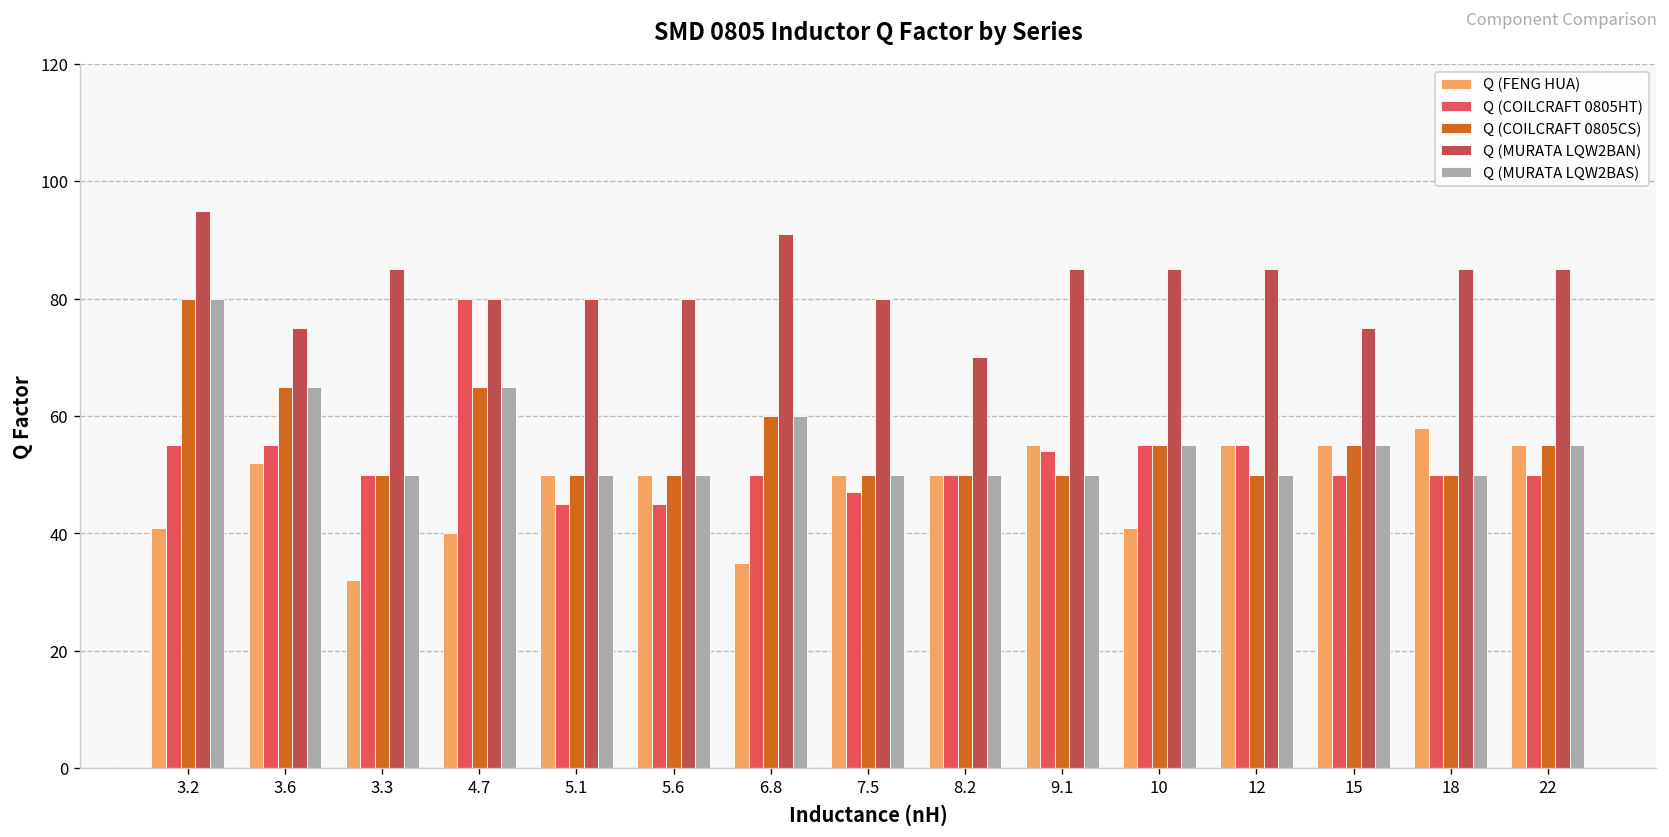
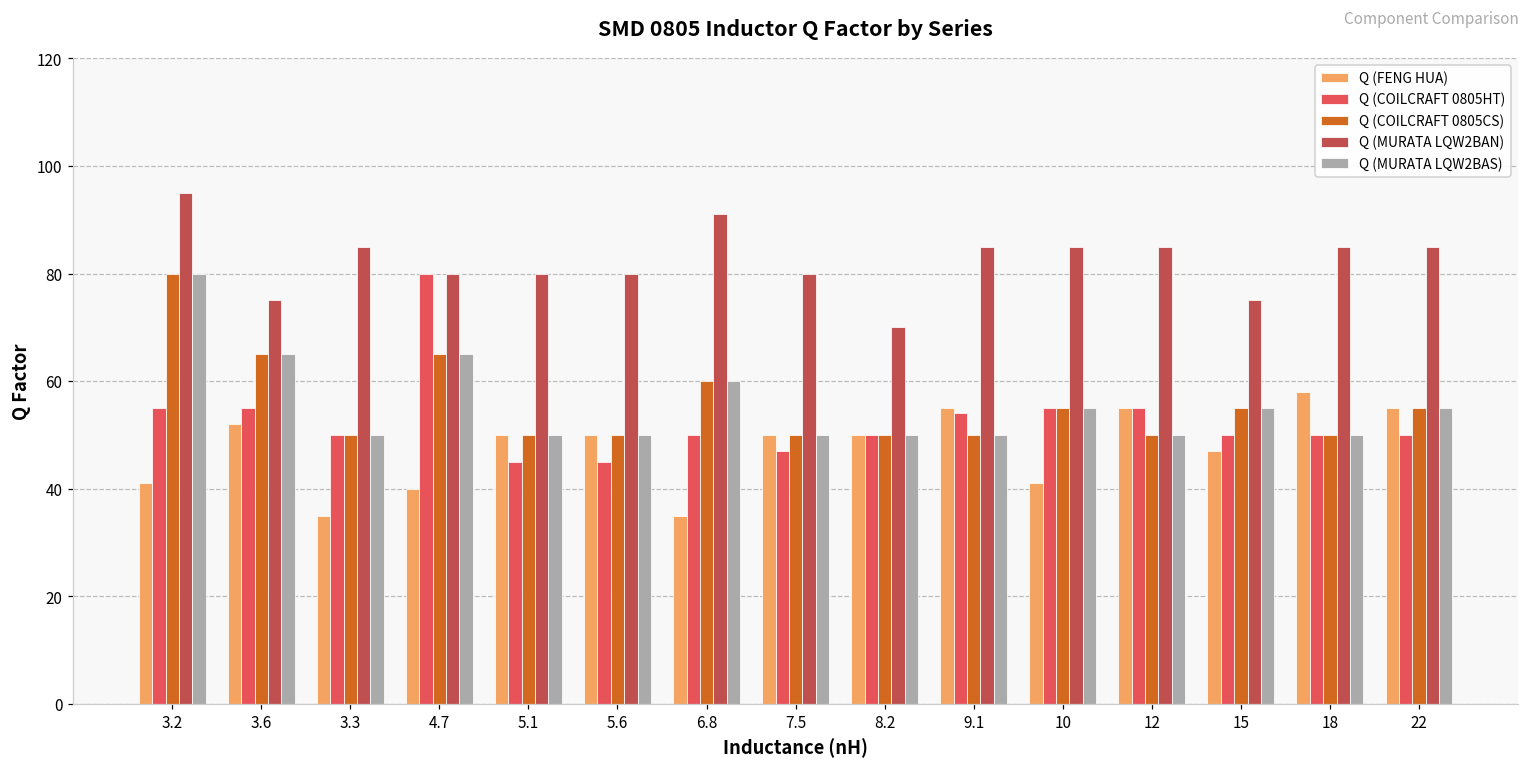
  {
    "Q (FENG HUA)": {
      "3.2": 41,
      "3.6": 52,
-     "3.3": 32,
+     "3.3": 35,
      "4.7": 40,
      "5.1": 50,
      "5.6": 50,
      "6.8": 35,
      "7.5": 50,
      "8.2": 50,
      "9.1": 55,
      "10": 41,
      "12": 55,
-     "15": 55,
+     "15": 47,
      "18": 58,
      "22": 55
    },
    "Q (MURATA LQW2BAS)": {
      "3.2": 80,
      "3.6": 65,
      "3.3": 50,
      "4.7": 65,
      "5.1": 50,
      "5.6": 50,
      "6.8": 60,
      "7.5": 50,
      "8.2": 50,
      "9.1": 50,
      "10": 55,
      "12": 50,
      "15": 55,
      "18": 50,
      "22": 55
    }
  }
